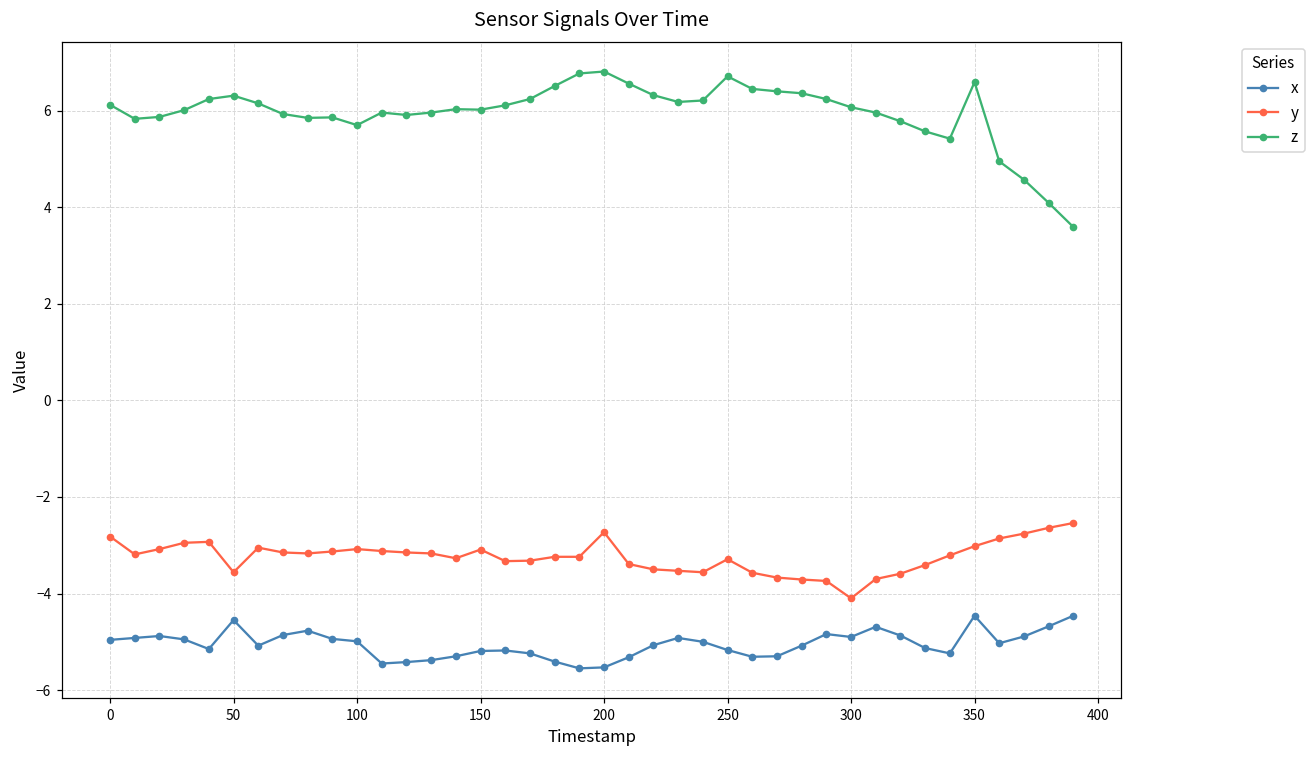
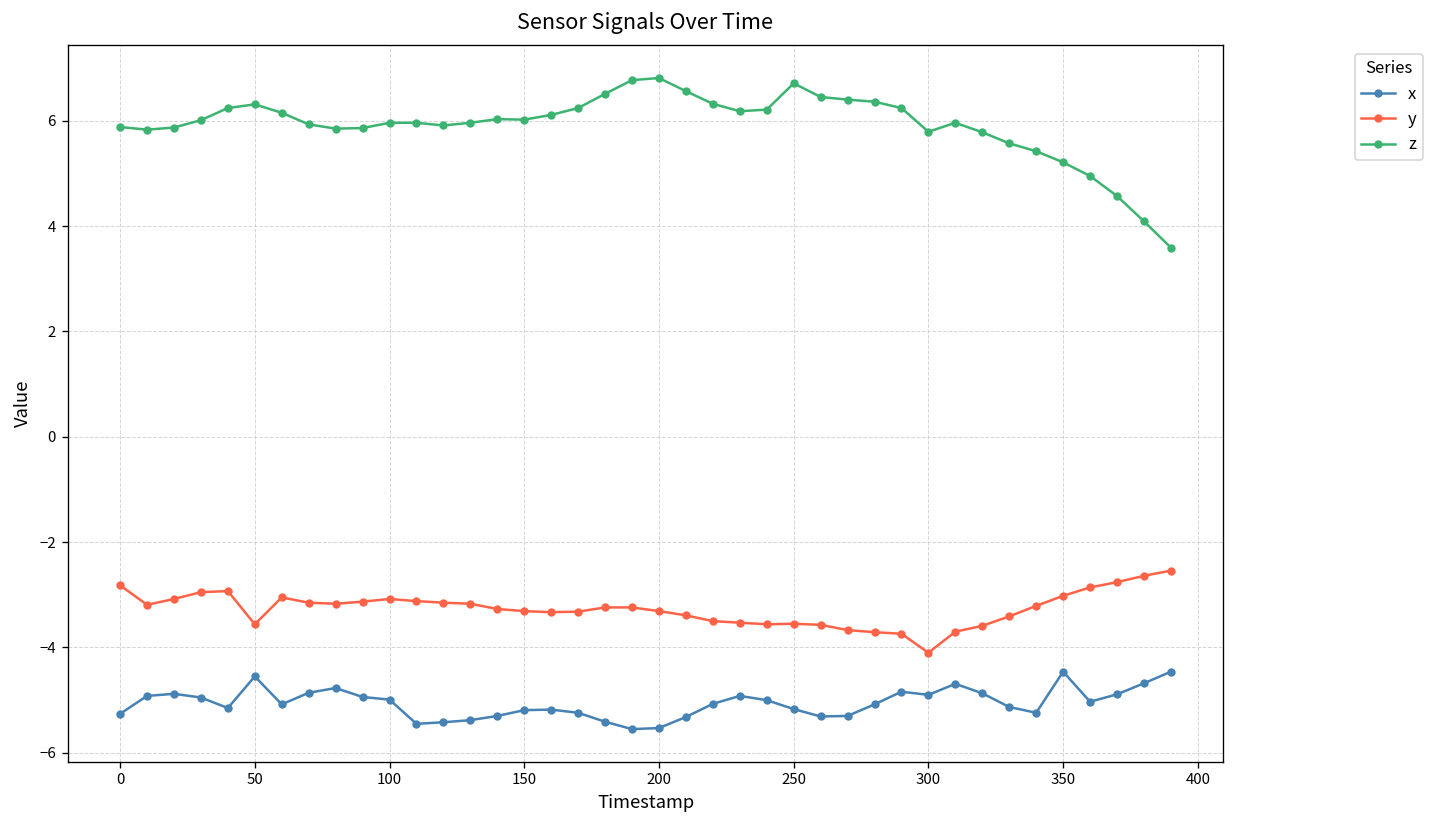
  {
    "x": {
-     "0": -5.0,
+     "0": -5.3,
      "50": -4.6,
      "100": -5.0,
      "150": -5.2,
      "200": -5.5,
      "250": -5.2,
      "300": -4.9,
      "350": -4.5
    },
    "y": {
      "0": -2.8,
      "50": -3.6,
      "100": -3.1,
-     "150": -3.1,
-     "200": -2.7,
-     "250": -3.3,
+     "150": -3.3,
+     "200": -3.3,
+     "250": -3.6,
      "300": -4.1,
      "350": -3.0
    },
    "z": {
-     "0": 6.1,
+     "0": 5.9,
      "50": 6.3,
-     "100": 5.7,
+     "100": 6.0,
      "150": 6.0,
      "200": 6.8,
      "250": 6.7,
-     "300": 6.1,
-     "350": 6.6
+     "300": 5.8,
+     "350": 5.2
    }
  }
